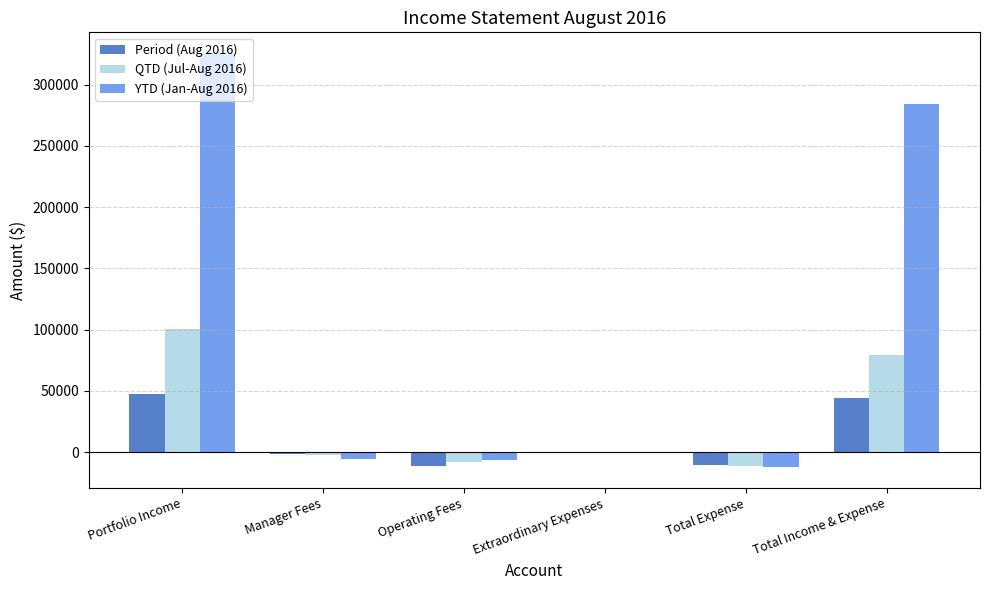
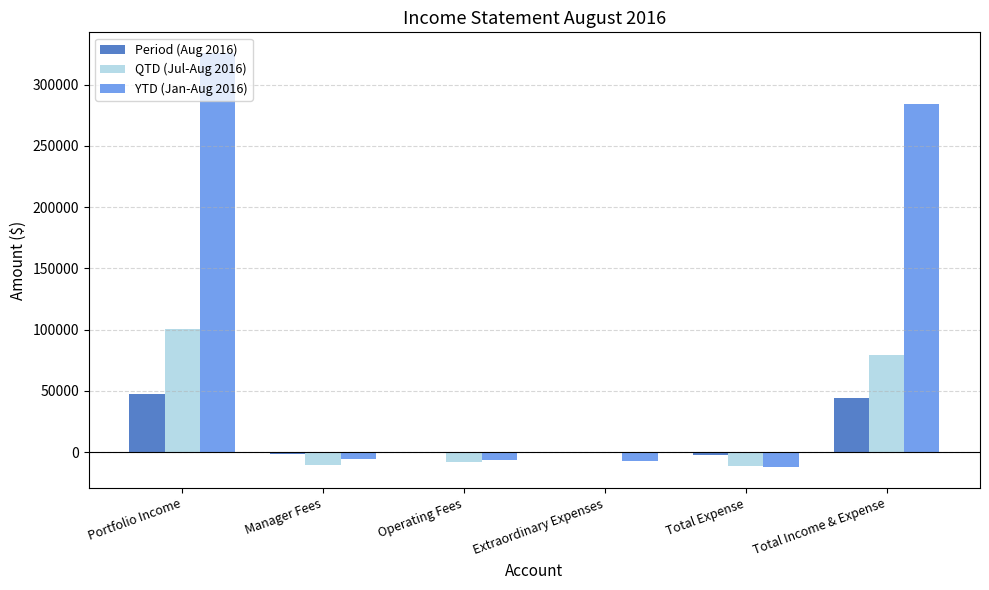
  {
    "Period (Aug 2016)": {
      "Portfolio Income": 48000,
-     "Operating Fees": -11000,
+     "Operating Fees": -1000,
      "Extraordinary Expenses": 0,
-     "Total Expense": -11000,
+     "Total Expense": -2000,
      "Total Income & Expense": 44000
    },
    "QTD (Jul-Aug 2016)": {
      "Portfolio Income": 101000,
-     "Manager Fees": -2000,
+     "Manager Fees": -11000,
      "Operating Fees": -8000,
      "Total Expense": -11000,
      "Total Income & Expense": 79000
    },
    "YTD (Jan-Aug 2016)": {
      "Manager Fees": -6000,
      "Operating Fees": -6000,
-     "Extraordinary Expenses": -1000,
+     "Extraordinary Expenses": -7000,
      "Total Expense": -12000,
      "Total Income & Expense": 284000
    }
  }
